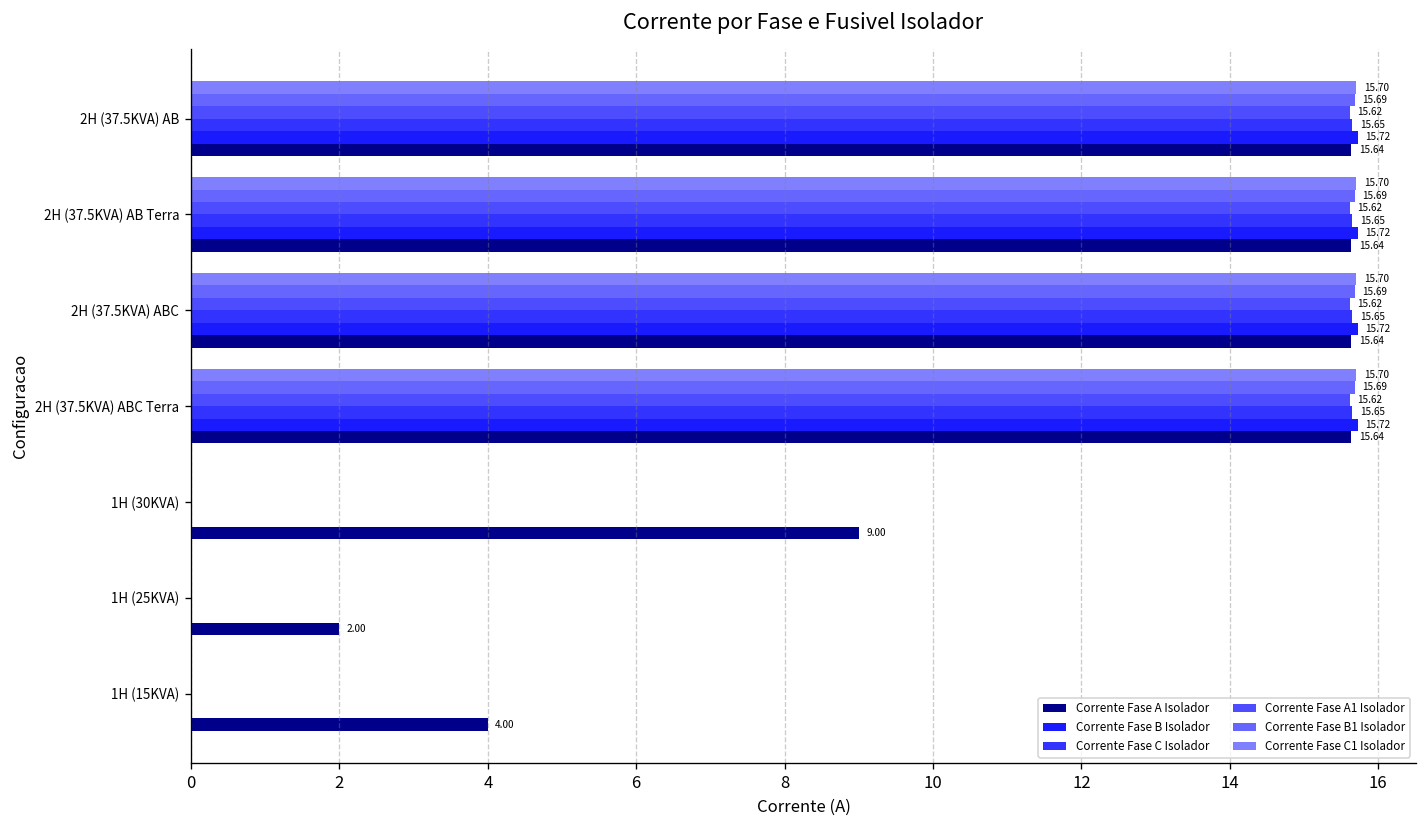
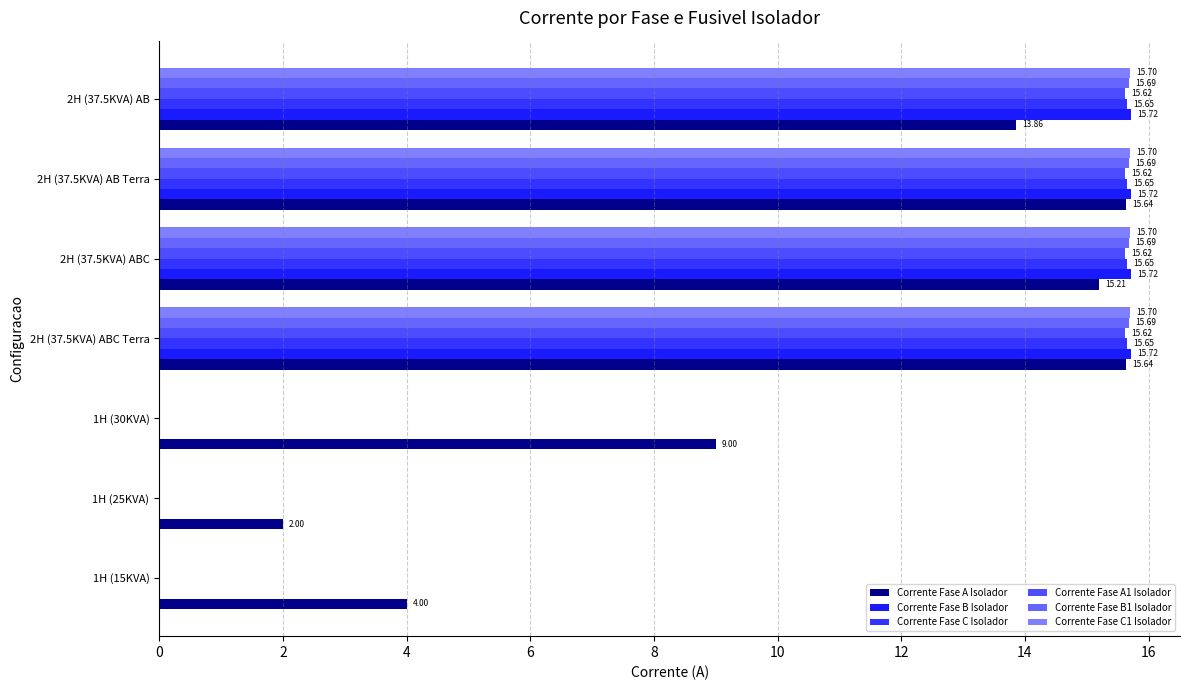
  {
    "Corrente Fase A Isolador": {
-     "2H (37.5KVA) AB": 15.64,
+     "2H (37.5KVA) AB": 13.86,
      "2H (37.5KVA) AB Terra": 15.64,
-     "2H (37.5KVA) ABC": 15.64,
+     "2H (37.5KVA) ABC": 15.21,
      "2H (37.5KVA) ABC Terra": 15.64,
      "1H (30KVA)": 9.00,
      "1H (25KVA)": 2.00,
      "1H (15KVA)": 4.00
    }
  }
